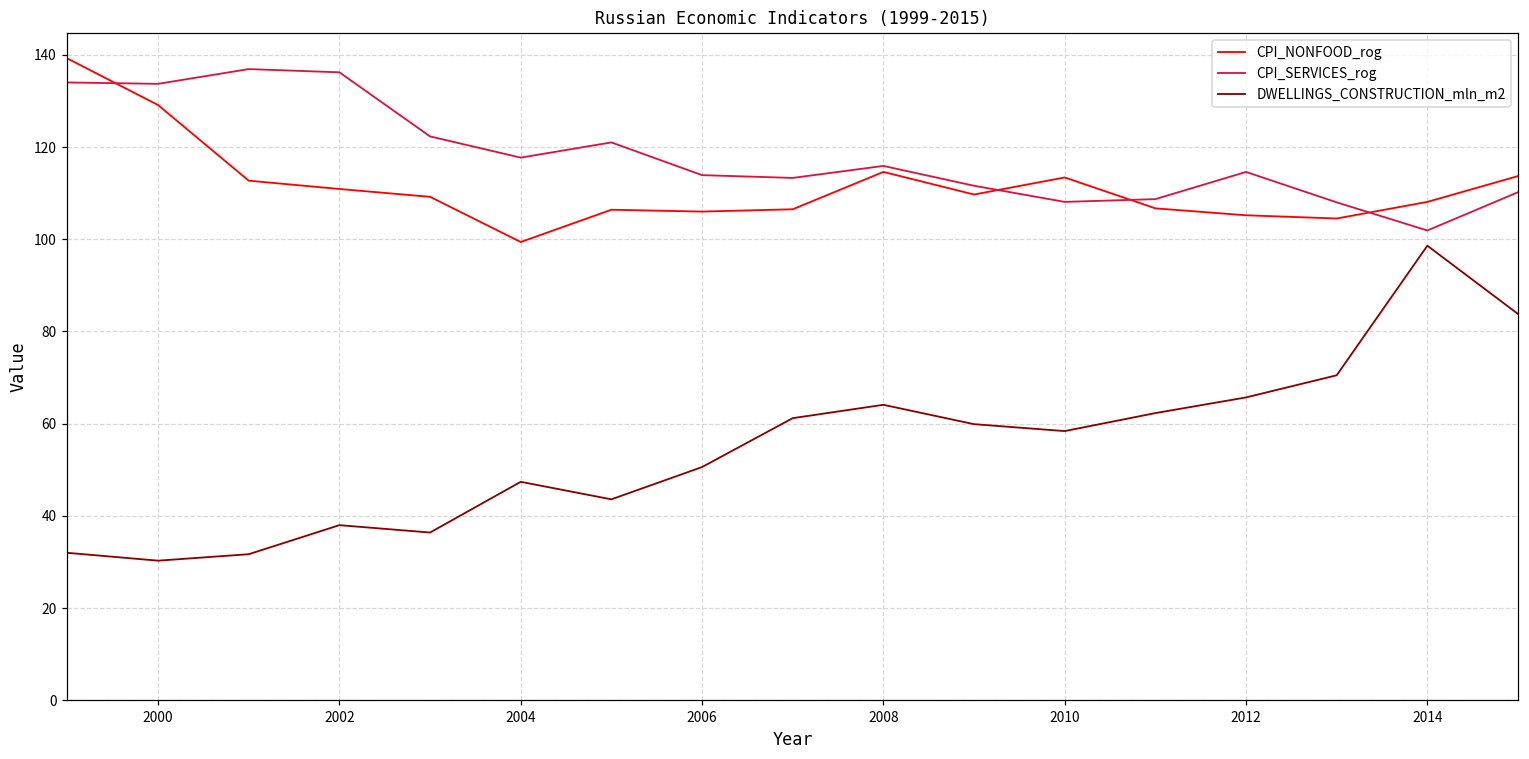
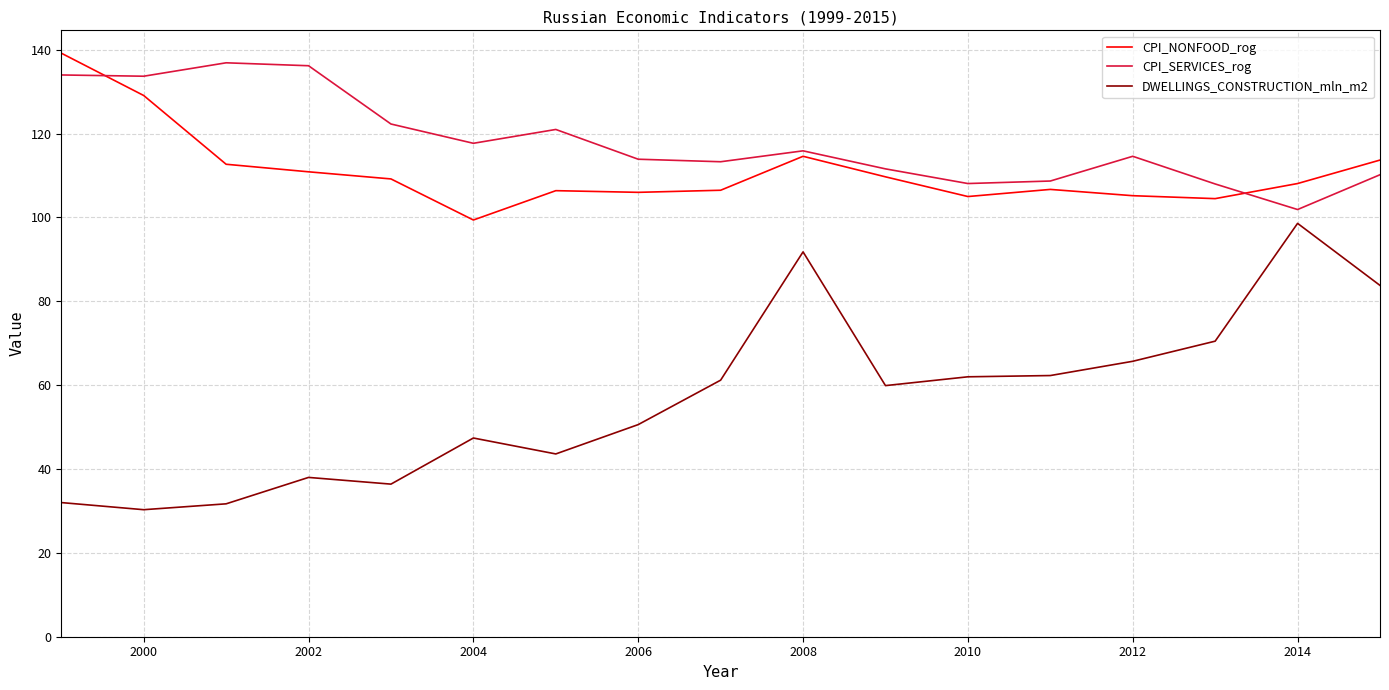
  {
    "CPI_NONFOOD_rog": {
      "2000": 129,
      "2002": 111,
      "2004": 99,
      "2006": 106,
      "2008": 115,
-     "2010": 113,
+     "2010": 105,
      "2012": 105,
      "2014": 108
    },
    "CPI_SERVICES_rog": {
      "2000": 134,
      "2002": 136,
      "2004": 118,
      "2006": 114,
      "2008": 116,
      "2010": 108,
      "2012": 115,
      "2014": 102
    },
    "DWELLINGS_CONSTRUCTION_mln_m2": {
      "2000": 30,
      "2002": 38,
      "2004": 47,
      "2006": 51,
-     "2008": 64,
-     "2010": 58,
+     "2008": 92,
+     "2010": 62,
      "2012": 66,
      "2014": 99
    }
  }
